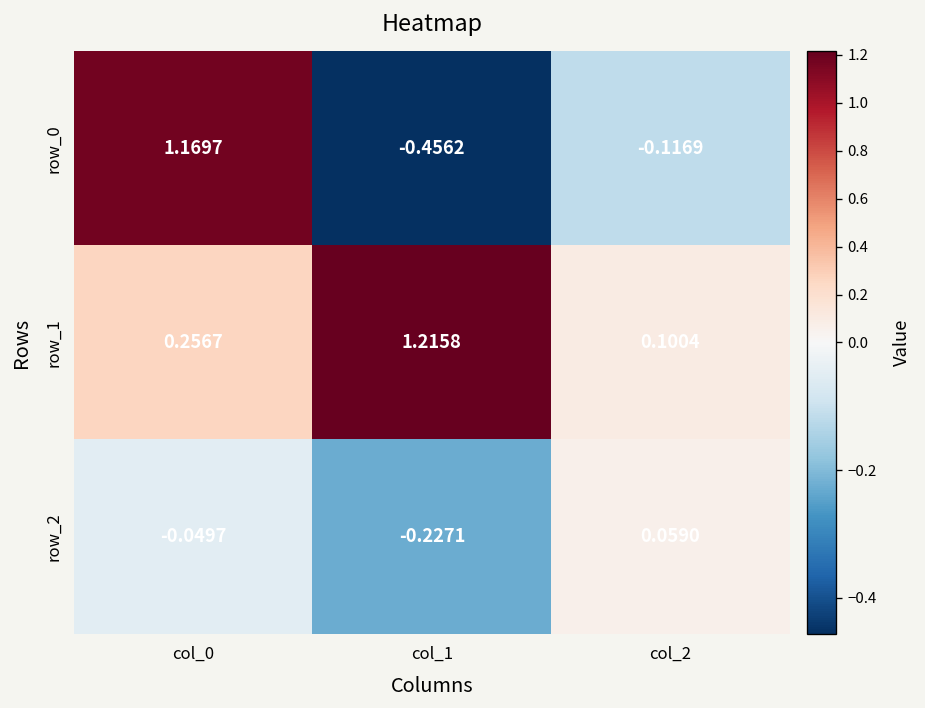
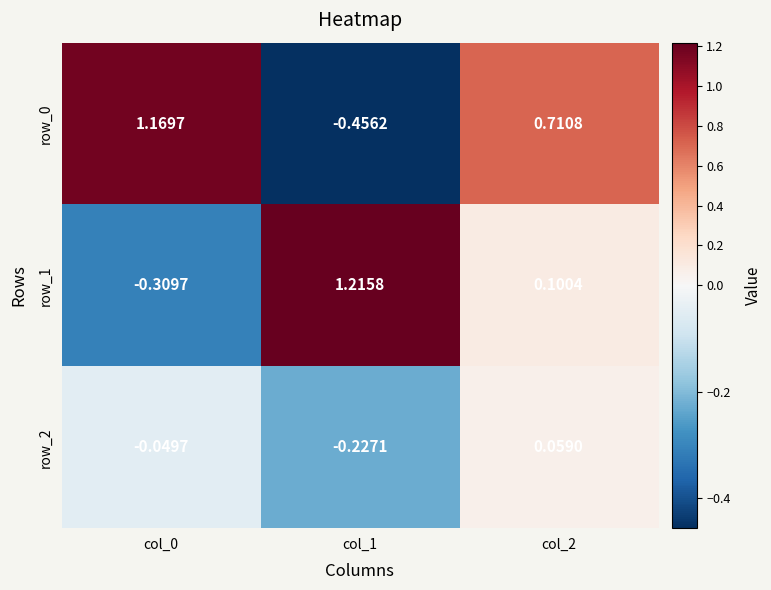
  {
    "row_0": {
      "col_0": 1.1697,
      "col_1": -0.4562,
-     "col_2": -0.1169
+     "col_2": 0.7108
    },
    "row_1": {
-     "col_0": 0.2567,
+     "col_0": -0.3097,
      "col_1": 1.2158
    },
    "row_2": {
      "col_1": -0.2271
    }
  }
